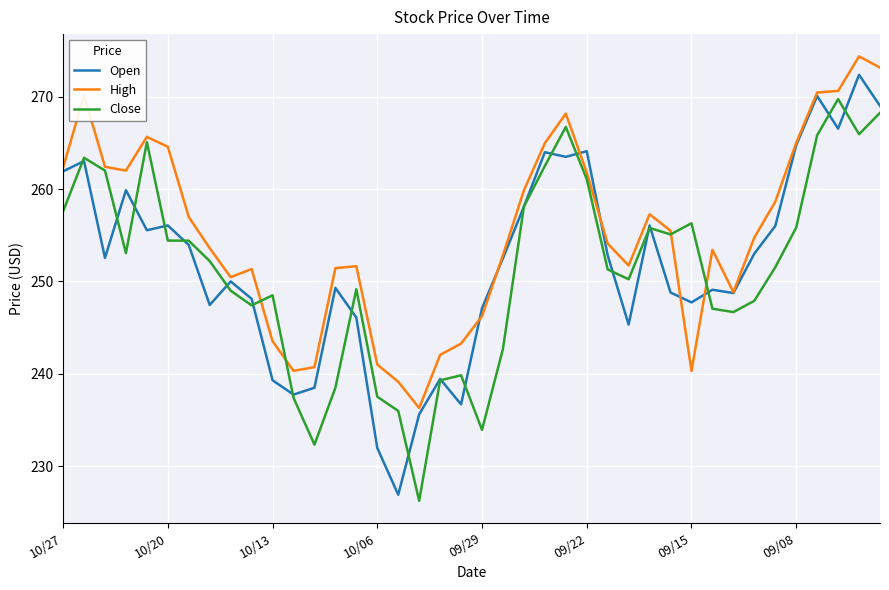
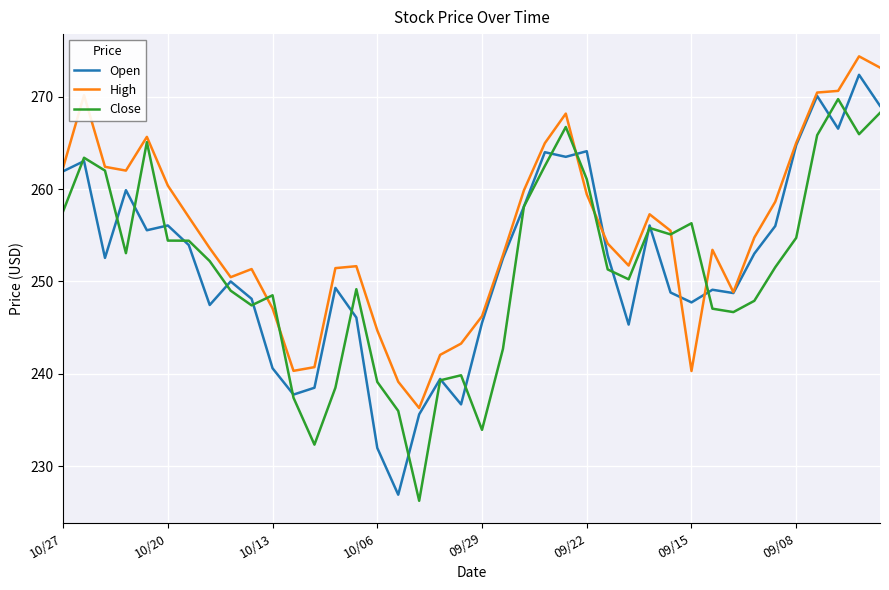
  {
    "Open": {
      "10/27": 262,
      "10/20": 256,
-     "10/13": 239,
+     "10/13": 241,
      "10/06": 232,
-     "09/29": 247,
+     "09/29": 246,
      "09/22": 264,
      "09/15": 248
    },
    "High": {
      "10/27": 262,
-     "10/20": 265,
-     "10/13": 244,
-     "10/06": 241,
+     "10/20": 260,
+     "10/13": 247,
+     "10/06": 245,
      "09/29": 246,
-     "09/22": 262,
+     "09/22": 259,
      "09/15": 240
    },
    "Close": {
      "10/27": 258,
      "10/20": 254,
      "10/13": 249,
-     "10/06": 238,
+     "10/06": 239,
      "09/29": 234,
      "09/22": 261,
      "09/15": 256,
-     "09/08": 256
+     "09/08": 255
    }
  }
